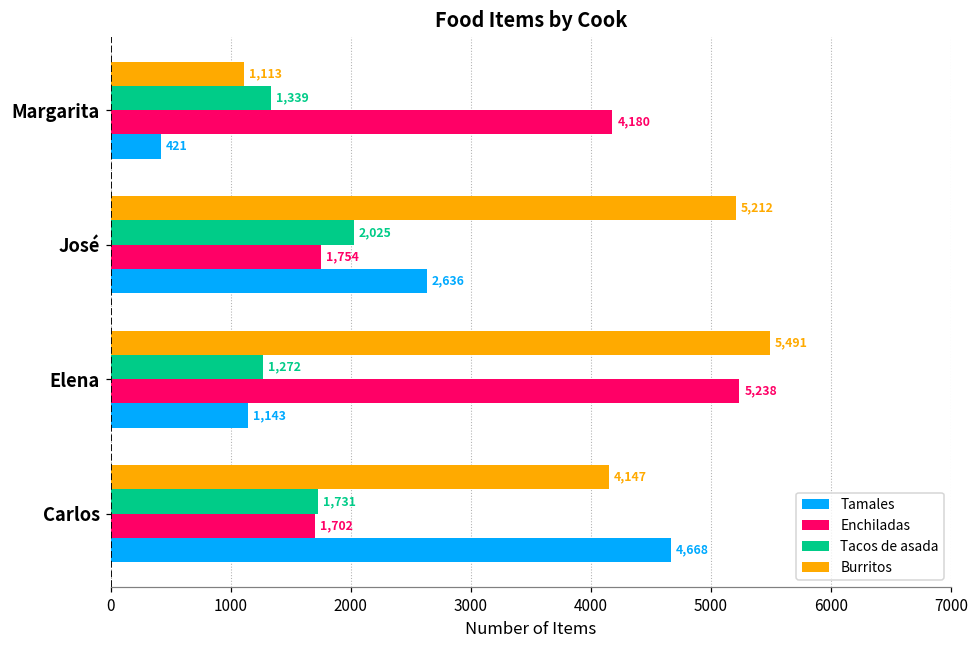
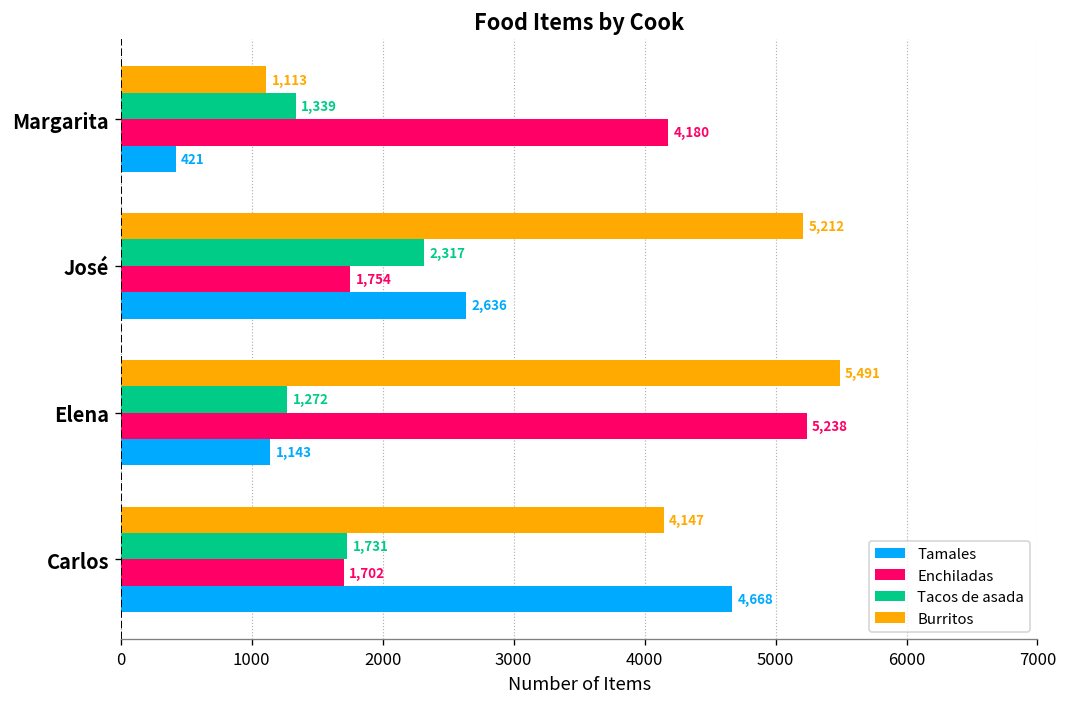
  {
    "Tamales": {
      "Margarita": "421",
      "José": "2,636",
      "Elena": "1,143",
      "Carlos": "4,668"
    },
    "Enchiladas": {
      "Margarita": "4,180",
      "José": "1,754",
      "Elena": "5,238",
      "Carlos": "1,702"
    },
    "Tacos de asada": {
      "Margarita": "1,339",
-     "José": "2,025",
+     "José": "2,317",
      "Elena": "1,272",
      "Carlos": "1,731"
    },
    "Burritos": {
      "Margarita": "1,113",
      "José": "5,212",
      "Elena": "5,491",
      "Carlos": "4,147"
    }
  }
